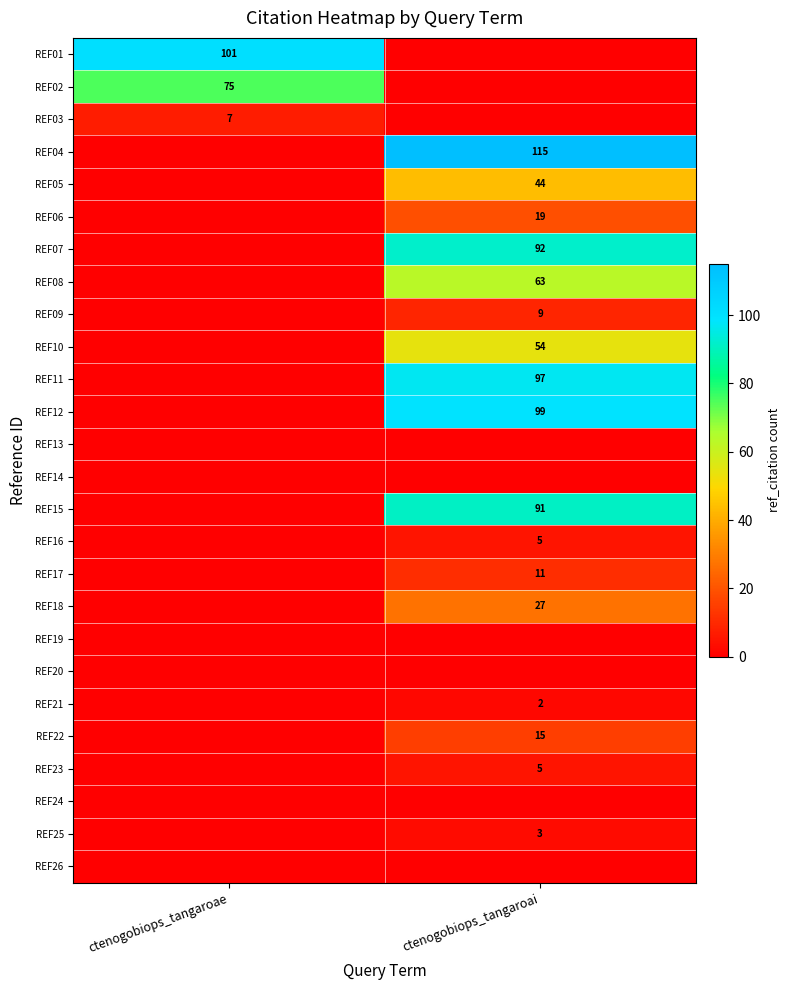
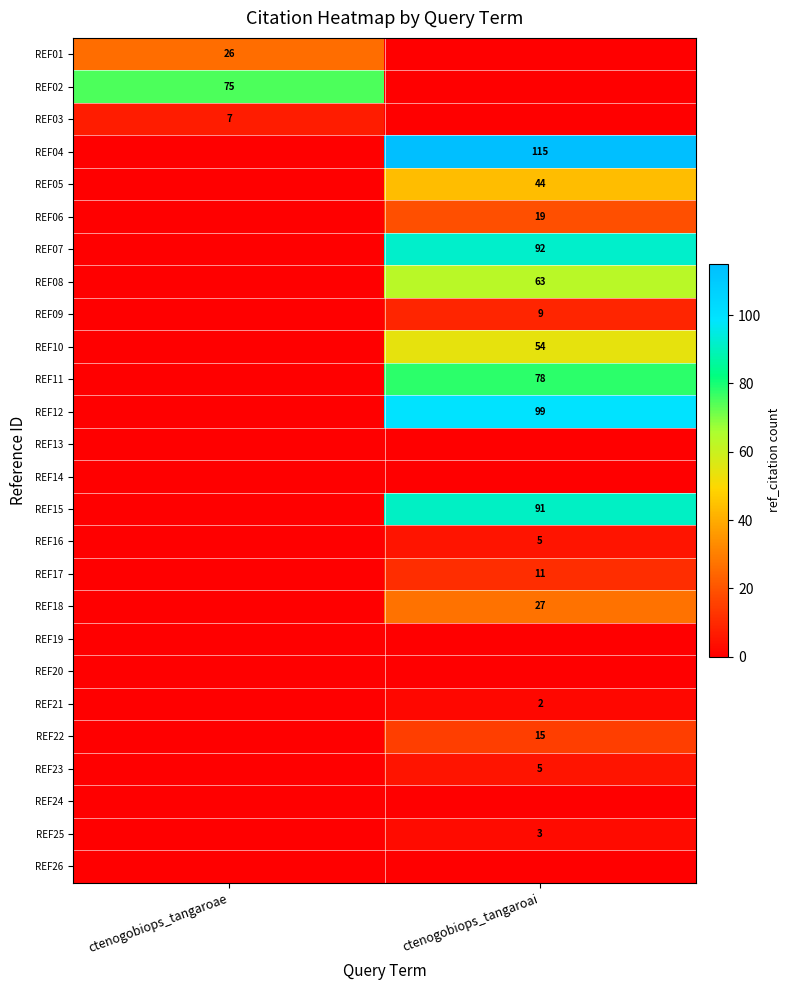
  {
    "REF01": {
-     "ctenogobiops_tangaroae": 101
+     "ctenogobiops_tangaroae": 26
    },
    "REF02": {
      "ctenogobiops_tangaroae": 75
    },
    "REF03": {
      "ctenogobiops_tangaroae": 7
    },
    "REF04": {
      "ctenogobiops_tangaroai": 115
    },
    "REF05": {
      "ctenogobiops_tangaroai": 44
    },
    "REF06": {
      "ctenogobiops_tangaroai": 19
    },
    "REF07": {
      "ctenogobiops_tangaroai": 92
    },
    "REF08": {
      "ctenogobiops_tangaroai": 63
    },
    "REF09": {
      "ctenogobiops_tangaroai": 9
    },
    "REF10": {
      "ctenogobiops_tangaroai": 54
    },
    "REF11": {
-     "ctenogobiops_tangaroai": 97
+     "ctenogobiops_tangaroai": 78
    },
    "REF12": {
      "ctenogobiops_tangaroai": 99
    },
    "REF15": {
      "ctenogobiops_tangaroai": 91
    },
    "REF16": {
      "ctenogobiops_tangaroai": 5
    },
    "REF17": {
      "ctenogobiops_tangaroai": 11
    },
    "REF18": {
      "ctenogobiops_tangaroai": 27
    },
    "REF21": {
      "ctenogobiops_tangaroai": 2
    },
    "REF22": {
      "ctenogobiops_tangaroai": 15
    },
    "REF23": {
      "ctenogobiops_tangaroai": 5
    },
    "REF25": {
      "ctenogobiops_tangaroai": 3
    }
  }
